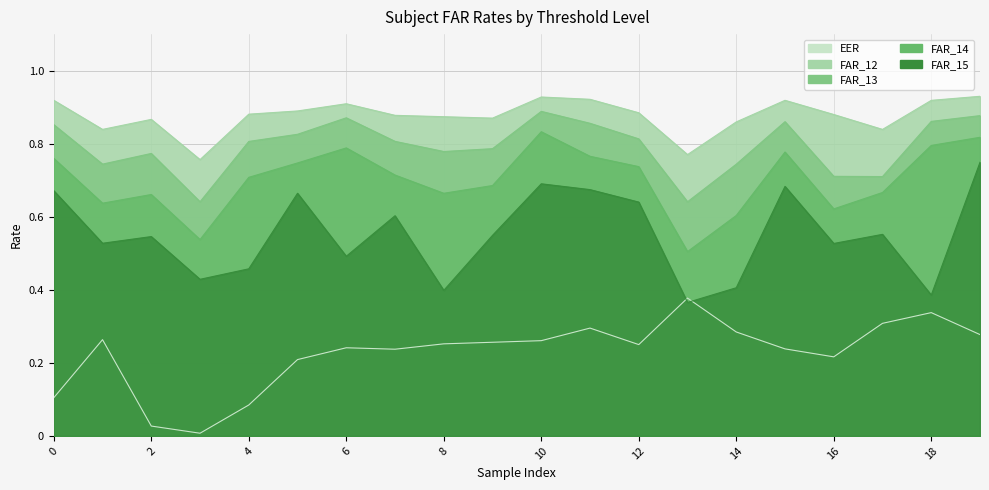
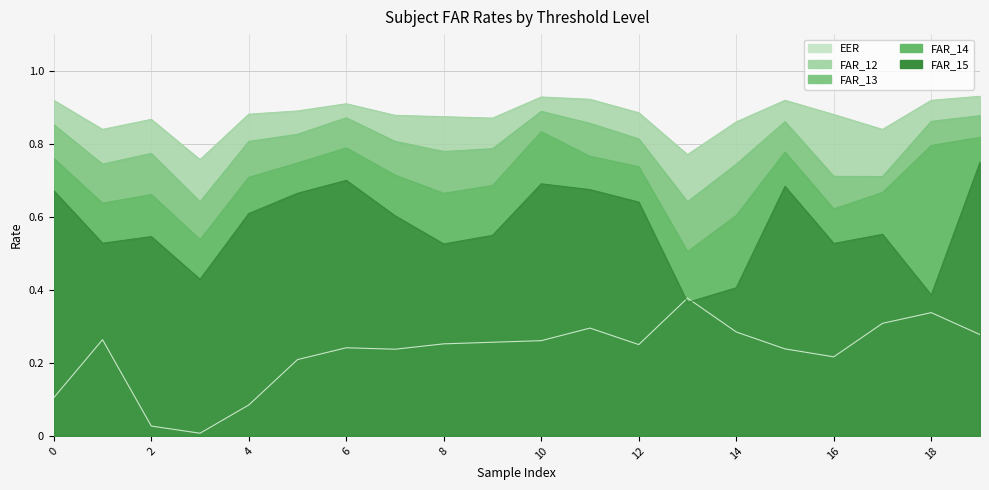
  {
    "FAR_15": {
      "0": 0.67,
      "2": 0.55,
-     "4": 0.46,
-     "6": 0.49,
-     "8": 0.40,
+     "4": 0.61,
+     "6": 0.70,
+     "8": 0.53,
      "10": 0.69,
      "12": 0.64,
      "14": 0.41,
      "16": 0.53,
      "18": 0.39
    }
  }
